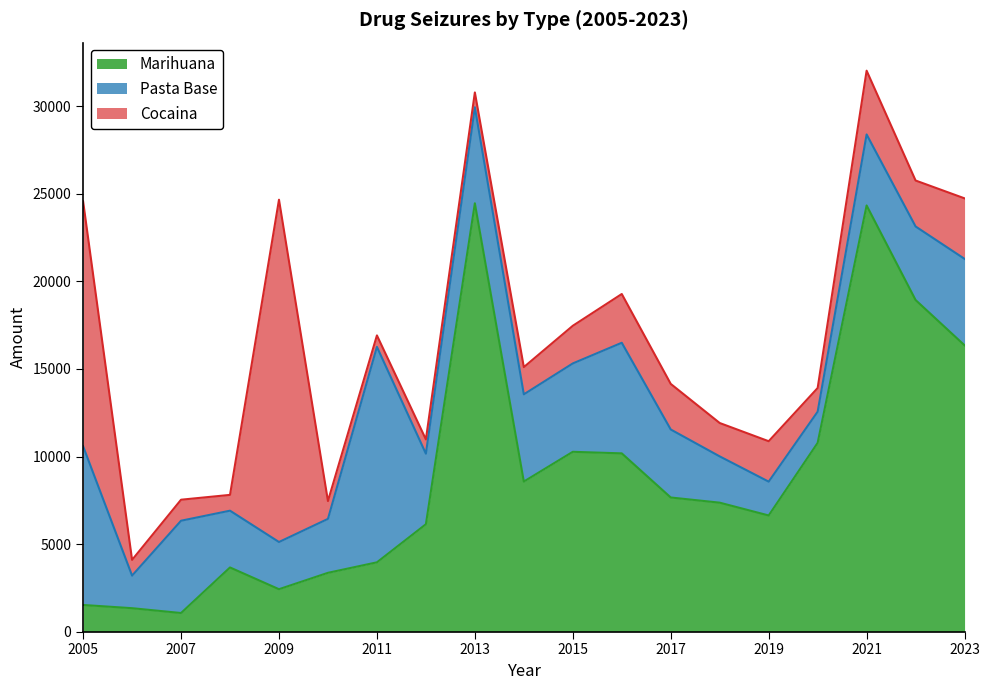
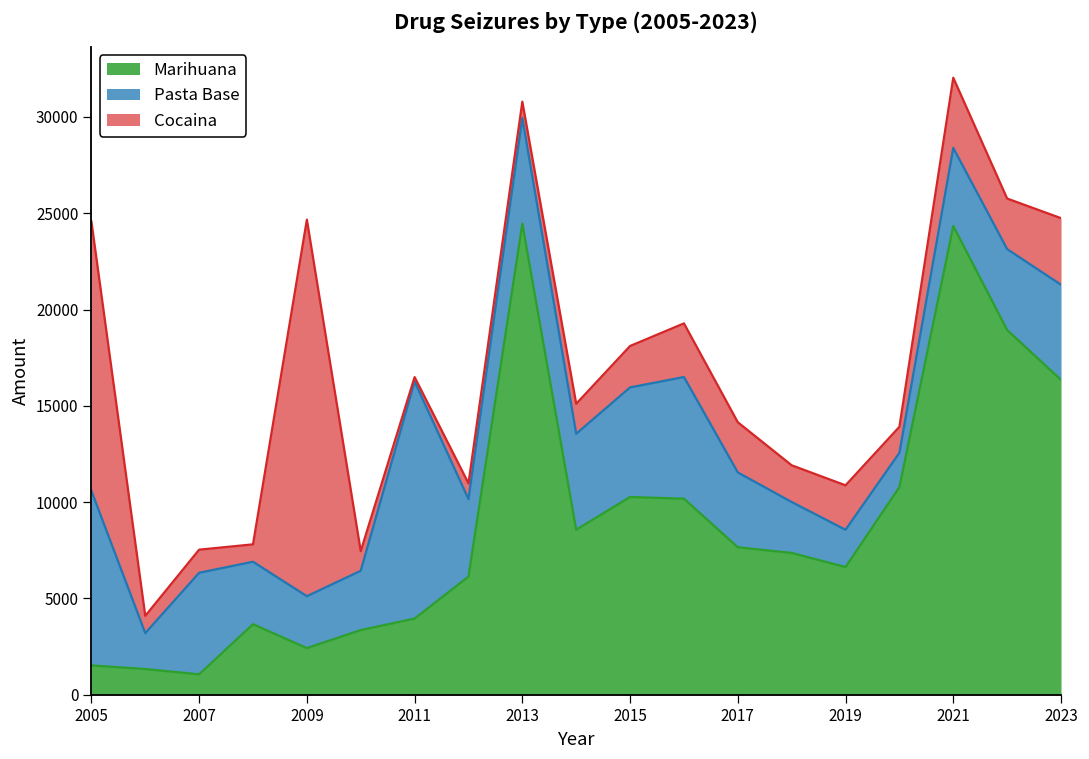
  {
    "Marihuana": {
      "2005": 1500,
      "2007": 1100,
      "2009": 2400,
      "2011": 4000,
      "2013": 24500,
      "2015": 10300,
      "2017": 7700,
      "2019": 6600,
      "2021": 24300,
      "2023": 16400
    },
    "Pasta Base": {
      "2005": 9100,
      "2007": 5300,
      "2009": 2700,
      "2011": 12300,
      "2013": 5500,
-     "2015": 5000,
+     "2015": 5700,
      "2017": 3900,
      "2019": 1900,
      "2021": 4100,
      "2023": 4900
    },
    "Cocaina": {
      "2005": 14000,
      "2007": 1200,
      "2009": 19500,
-     "2011": 700,
+     "2011": 200,
      "2013": 800,
      "2015": 2100,
      "2017": 2600,
      "2019": 2300,
      "2021": 3600,
      "2023": 3500
    }
  }
